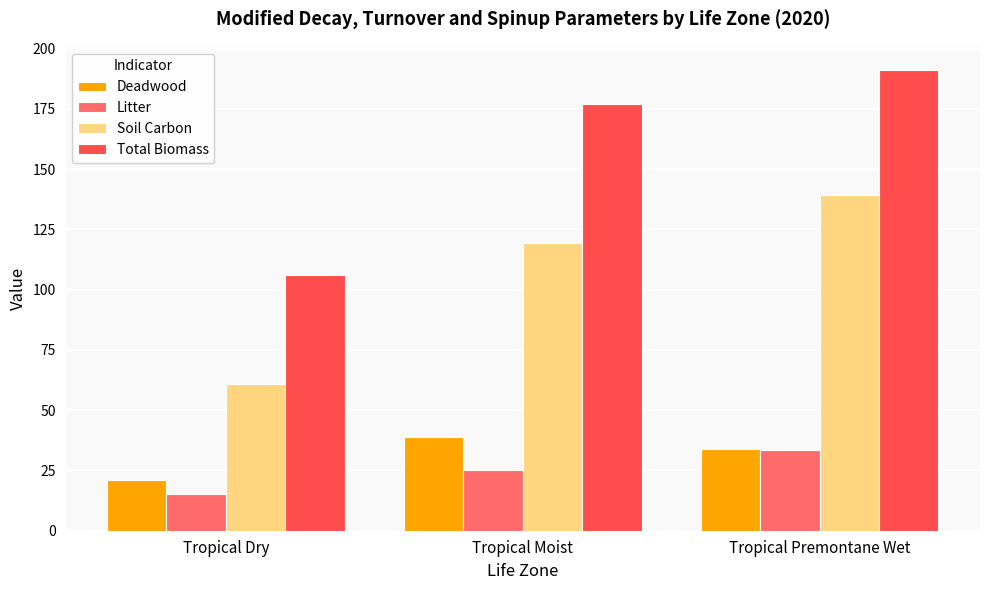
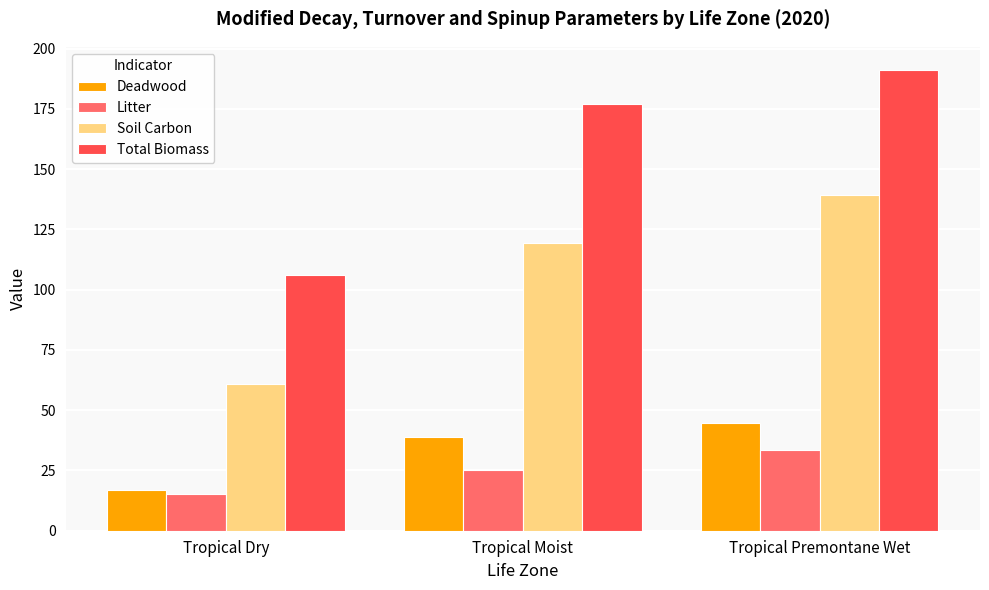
  {
    "Deadwood": {
-     "Tropical Dry": 21,
+     "Tropical Dry": 17,
      "Tropical Moist": 39,
-     "Tropical Premontane Wet": 34
+     "Tropical Premontane Wet": 45
    },
    "Soil Carbon": {
      "Tropical Dry": 61,
      "Tropical Moist": 120,
      "Tropical Premontane Wet": 139
    }
  }
